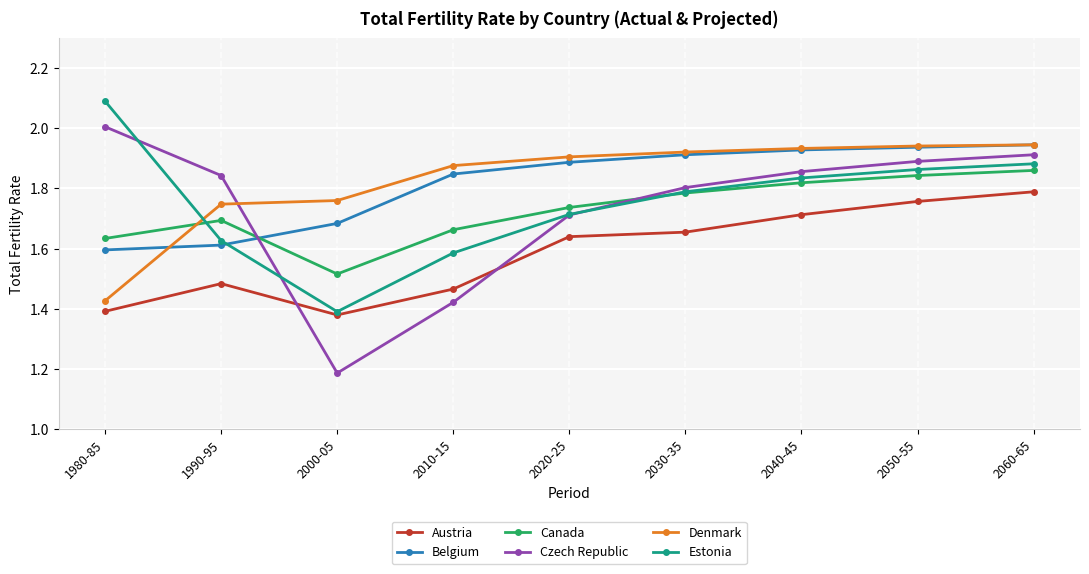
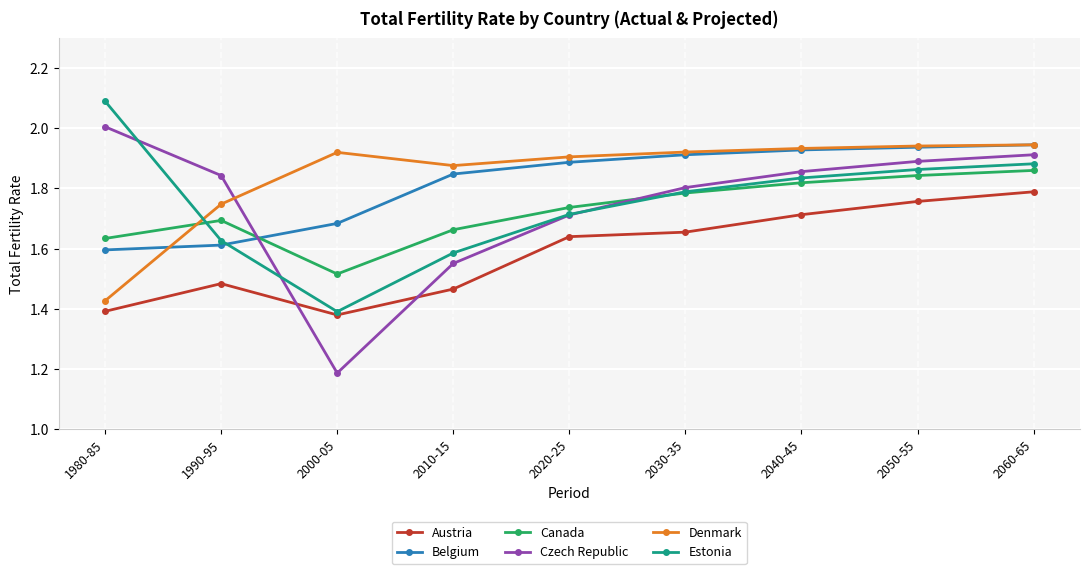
  {
    "Austria": {
      "1980-85": 1.39,
      "1990-95": 1.48,
      "2000-05": 1.38,
      "2010-15": 1.47,
      "2020-25": 1.64,
      "2030-35": 1.66,
      "2040-45": 1.71,
      "2050-55": 1.76,
      "2060-65": 1.79
    },
    "Belgium": {
      "1980-85": 1.60,
      "1990-95": 1.61,
      "2000-05": 1.68,
      "2010-15": 1.85,
      "2020-25": 1.89,
      "2030-35": 1.91
    },
    "Czech Republic": {
      "1980-85": 2.01,
      "1990-95": 1.84,
      "2000-05": 1.19,
-     "2010-15": 1.42,
+     "2010-15": 1.55,
      "2030-35": 1.80,
      "2040-45": 1.86,
      "2050-55": 1.89,
      "2060-65": 1.91
    },
    "Denmark": {
      "1980-85": 1.43,
      "1990-95": 1.75,
-     "2000-05": 1.76,
+     "2000-05": 1.92,
      "2010-15": 1.88,
      "2020-25": 1.91,
      "2030-35": 1.92
    }
  }
